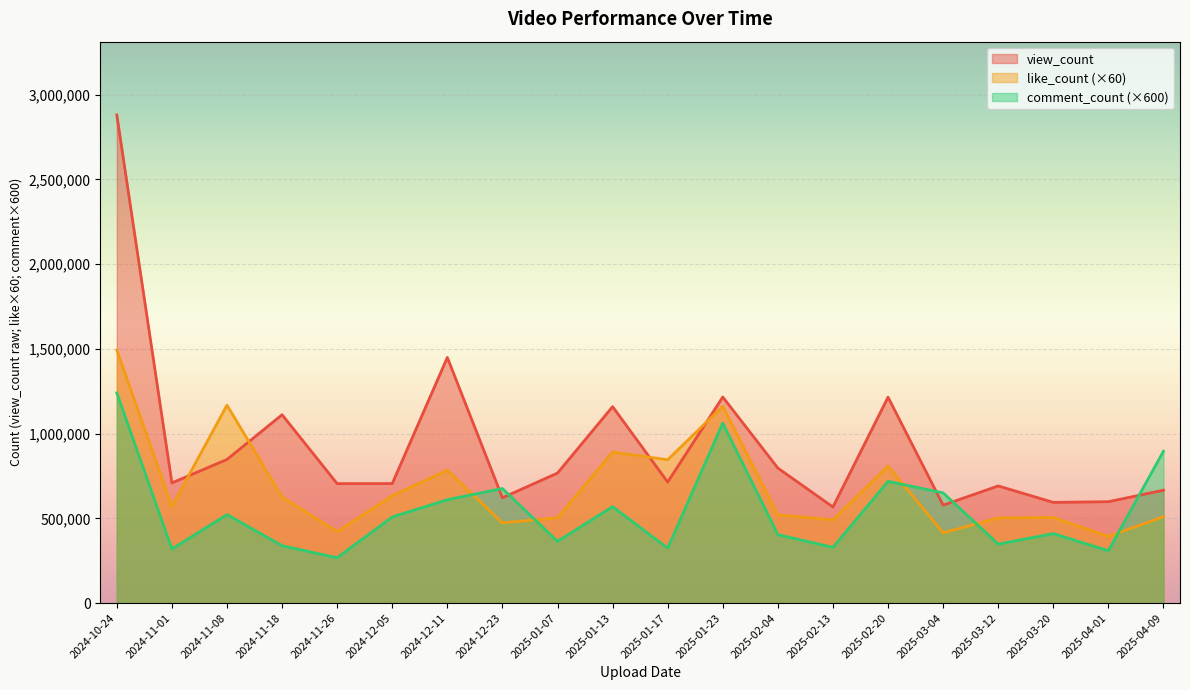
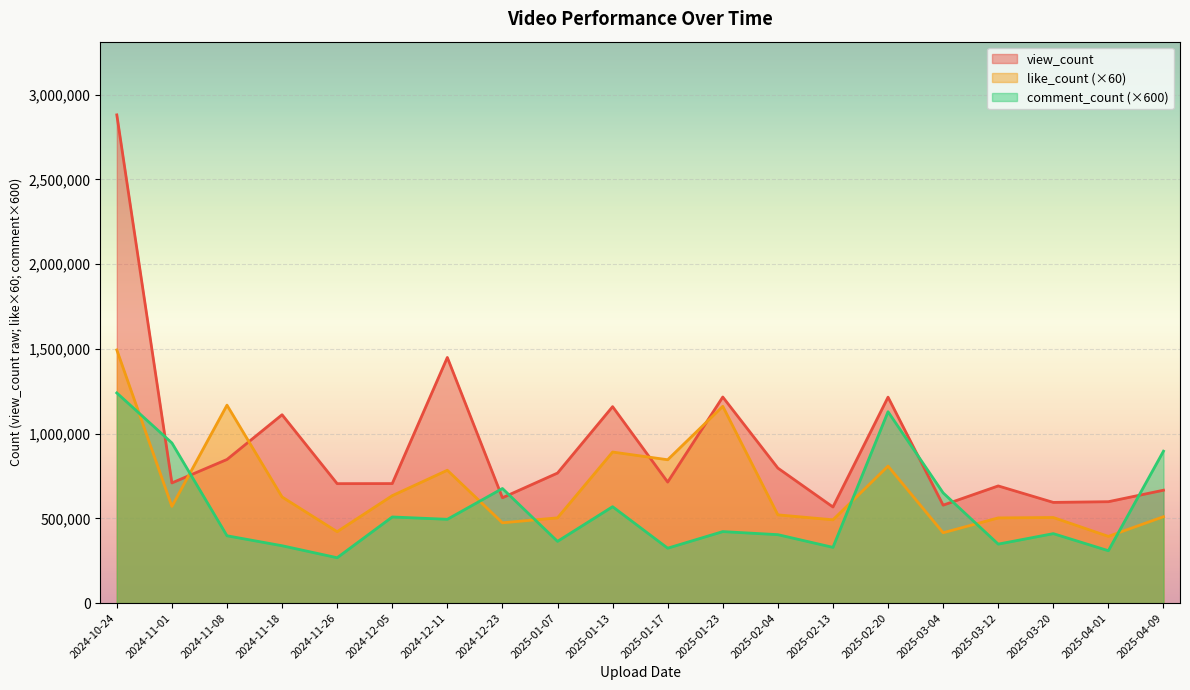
  {
    "view_count": {
      "2024-10-24": "2,880,000",
      "2024-11-01": "710,000",
      "2024-11-08": "850,000",
      "2024-11-18": "1,110,000",
      "2024-11-26": "700,000",
      "2024-12-05": "710,000",
      "2024-12-11": "1,450,000",
      "2024-12-23": "620,000",
      "2025-01-07": "770,000",
      "2025-01-13": "1,160,000",
      "2025-01-17": "710,000",
      "2025-01-23": "1,220,000",
      "2025-02-04": "800,000",
      "2025-02-13": "570,000",
      "2025-02-20": "1,220,000",
      "2025-03-04": "580,000",
      "2025-03-12": "690,000",
      "2025-03-20": "590,000",
      "2025-04-01": "600,000",
      "2025-04-09": "670,000"
    },
    "like_count (×60)": {
      "2024-10-24": "1,490,000",
      "2024-11-01": "570,000",
      "2024-11-08": "1,170,000",
      "2024-11-18": "630,000",
      "2024-11-26": "420,000",
      "2024-12-05": "630,000",
      "2024-12-11": "780,000",
      "2024-12-23": "470,000",
      "2025-01-07": "500,000",
      "2025-01-13": "890,000",
      "2025-01-17": "850,000",
      "2025-01-23": "1,160,000",
      "2025-02-04": "520,000",
      "2025-02-13": "490,000",
      "2025-02-20": "810,000",
      "2025-03-04": "420,000",
      "2025-03-12": "500,000",
      "2025-03-20": "510,000",
      "2025-04-01": "390,000",
      "2025-04-09": "510,000"
    },
    "comment_count (×600)": {
      "2024-10-24": "1,240,000",
-     "2024-11-01": "320,000",
-     "2024-11-08": "520,000",
+     "2024-11-01": "950,000",
+     "2024-11-08": "400,000",
      "2024-11-18": "340,000",
      "2024-11-26": "270,000",
      "2024-12-05": "510,000",
-     "2024-12-11": "610,000",
+     "2024-12-11": "490,000",
      "2024-12-23": "680,000",
      "2025-01-07": "360,000",
      "2025-01-13": "570,000",
      "2025-01-17": "320,000",
-     "2025-01-23": "1,060,000",
+     "2025-01-23": "420,000",
      "2025-02-04": "400,000",
      "2025-02-13": "330,000",
-     "2025-02-20": "720,000",
+     "2025-02-20": "1,130,000",
      "2025-03-04": "650,000",
      "2025-03-12": "350,000",
      "2025-03-20": "410,000",
      "2025-04-01": "310,000",
      "2025-04-09": "900,000"
    }
  }
